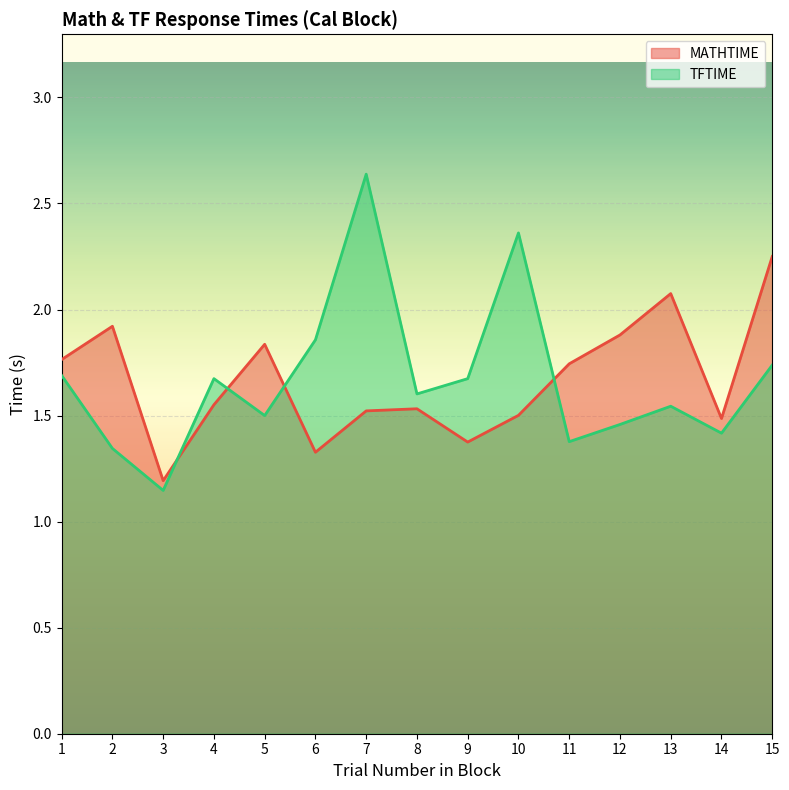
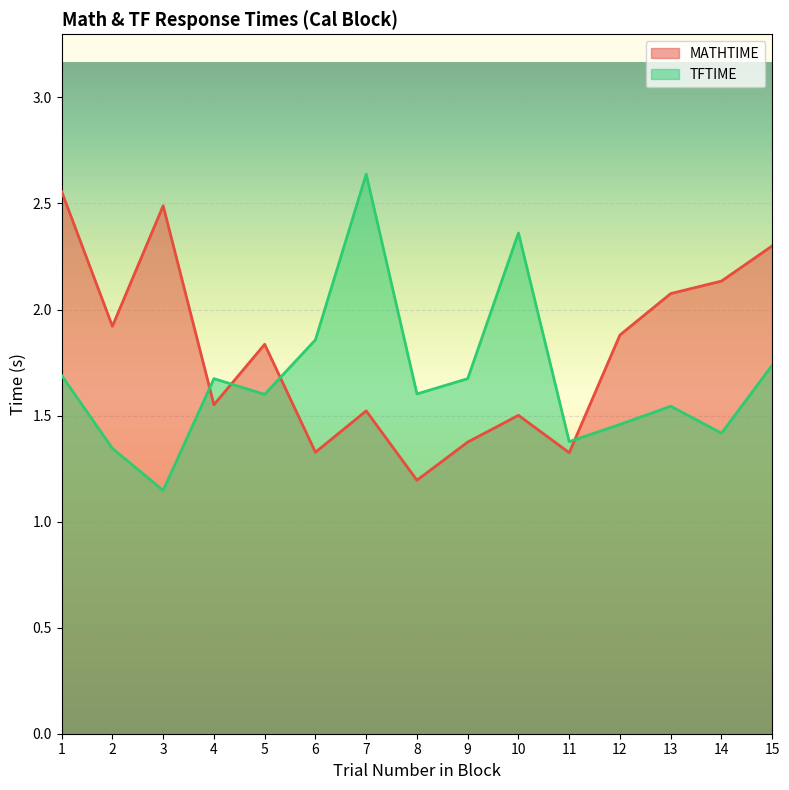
  {
    "MATHTIME": {
-     "1": 1.76,
+     "1": 2.56,
      "2": 1.92,
-     "3": 1.19,
+     "3": 2.49,
      "4": 1.55,
      "5": 1.84,
      "6": 1.33,
      "7": 1.52,
-     "8": 1.53,
+     "8": 1.20,
      "9": 1.38,
      "10": 1.50,
-     "11": 1.74,
+     "11": 1.33,
      "12": 1.88,
      "13": 2.08,
-     "14": 1.49,
-     "15": 2.25
+     "14": 2.13,
+     "15": 2.30
    },
    "TFTIME": {
      "1": 1.7,
      "2": 1.35,
      "3": 1.15,
      "4": 1.67,
-     "5": 1.5,
+     "5": 1.6,
      "6": 1.86,
      "7": 2.64,
      "8": 1.6,
      "9": 1.67,
      "10": 2.36,
      "11": 1.38,
      "12": 1.46,
      "13": 1.54,
      "14": 1.42,
      "15": 1.74
    }
  }
